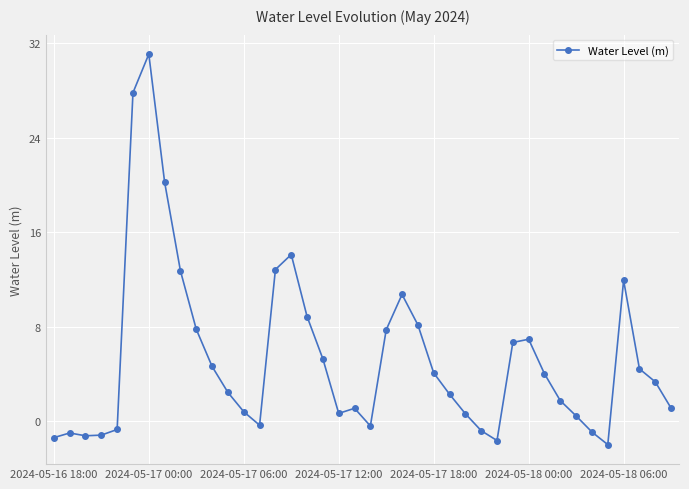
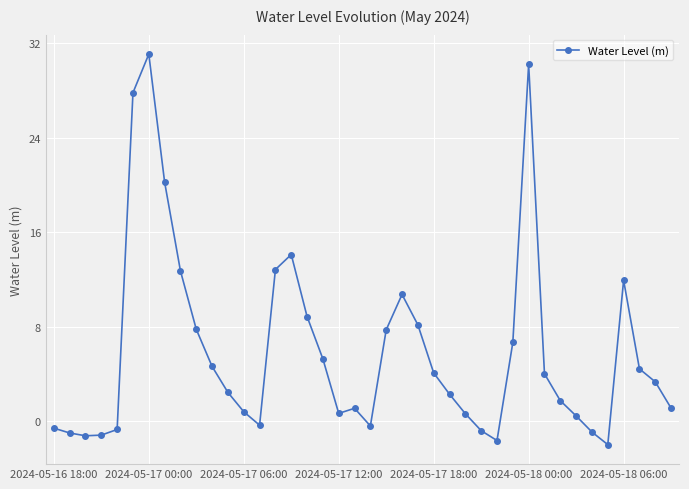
  {
-   "2024-05-16 18:00": -1.4,
+   "2024-05-16 18:00": -0.6,
    "2024-05-17 00:00": 31.1,
    "2024-05-17 06:00": 0.8,
    "2024-05-17 12:00": 0.7,
    "2024-05-17 18:00": 4.1,
-   "2024-05-18 00:00": 7.0,
+   "2024-05-18 00:00": 30.2,
    "2024-05-18 06:00": 11.9
  }
